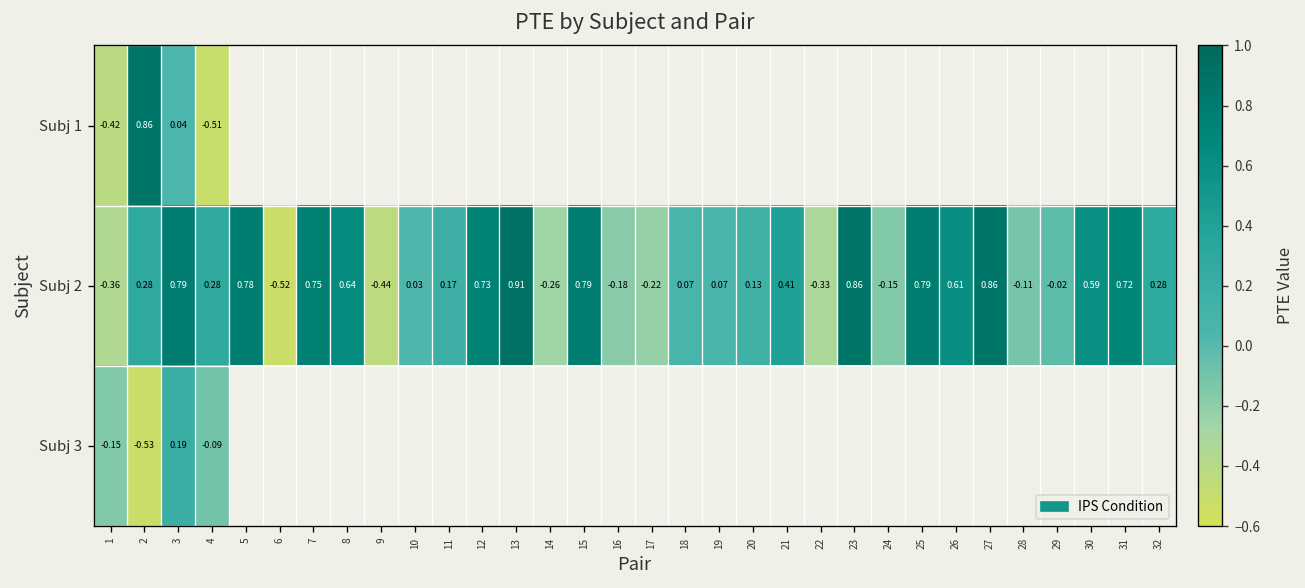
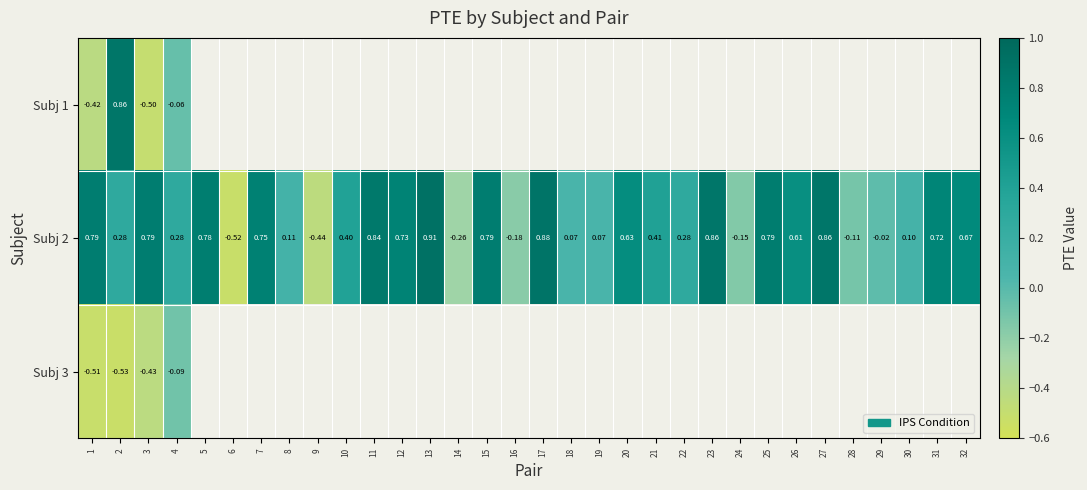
  {
    "Subj 1": {
      "1": -0.42,
      "2": 0.86,
-     "3": 0.04,
-     "4": -0.51
+     "3": -0.50,
+     "4": -0.06
    },
    "Subj 2": {
-     "1": -0.36,
+     "1": 0.79,
      "2": 0.28,
      "3": 0.79,
      "4": 0.28,
      "5": 0.78,
      "6": -0.52,
      "7": 0.75,
-     "8": 0.64,
+     "8": 0.11,
      "9": -0.44,
-     "10": 0.03,
-     "11": 0.17,
+     "10": 0.40,
+     "11": 0.84,
      "12": 0.73,
      "13": 0.91,
      "14": -0.26,
      "15": 0.79,
      "16": -0.18,
-     "17": -0.22,
+     "17": 0.88,
      "18": 0.07,
      "19": 0.07,
-     "20": 0.13,
+     "20": 0.63,
      "21": 0.41,
-     "22": -0.33,
+     "22": 0.28,
      "23": 0.86,
      "24": -0.15,
      "25": 0.79,
      "26": 0.61,
      "27": 0.86,
      "28": -0.11,
      "29": -0.02,
-     "30": 0.59,
+     "30": 0.10,
      "31": 0.72,
-     "32": 0.28
+     "32": 0.67
    },
    "Subj 3": {
-     "1": -0.15,
+     "1": -0.51,
      "2": -0.53,
-     "3": 0.19,
+     "3": -0.43,
      "4": -0.09
    }
  }
